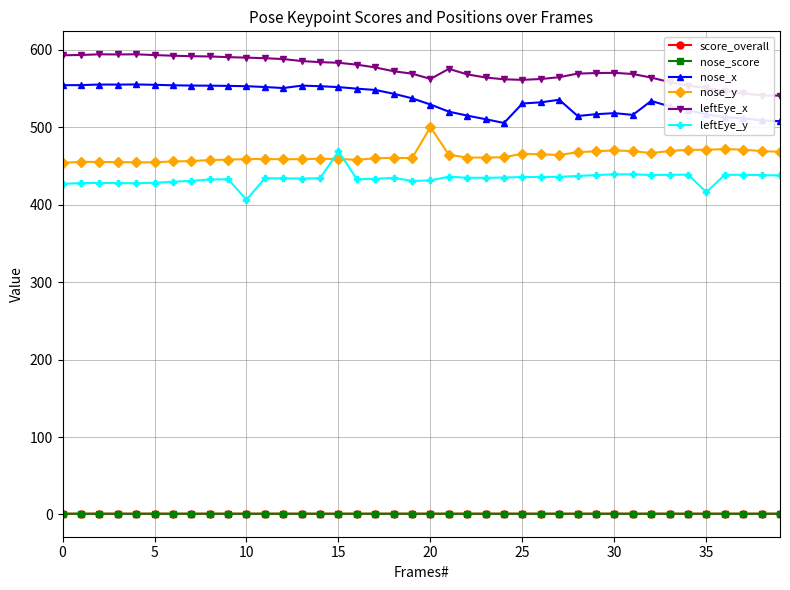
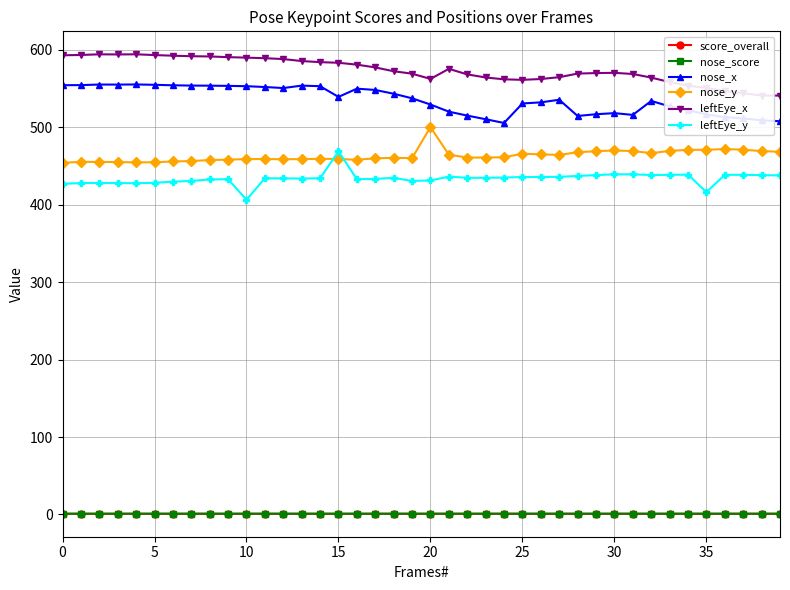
  {
    "nose_score": {
      "0": 0,
      "5": 0,
      "10": 0,
      "15": 0,
      "20": 0,
      "25": 0,
      "30": 0,
      "35": 0
    },
    "nose_x": {
      "0": 550,
      "5": 550,
      "10": 550,
-     "15": 550,
+     "15": 540,
      "20": 530,
      "25": 530,
      "30": 520
    },
    "nose_y": {
      "0": 450,
      "5": 450,
      "10": 460,
      "15": 460,
      "20": 500,
      "25": 470,
      "30": 470,
      "35": 470
    },
    "leftEye_x": {
      "0": 590,
      "5": 590,
      "10": 590,
      "15": 580,
      "20": 560,
      "25": 560,
      "30": 570
    },
    "leftEye_y": {
      "0": 430,
      "5": 430,
      "10": 410,
      "15": 470,
      "20": 430,
      "25": 440,
      "30": 440,
      "35": 420
    }
  }
